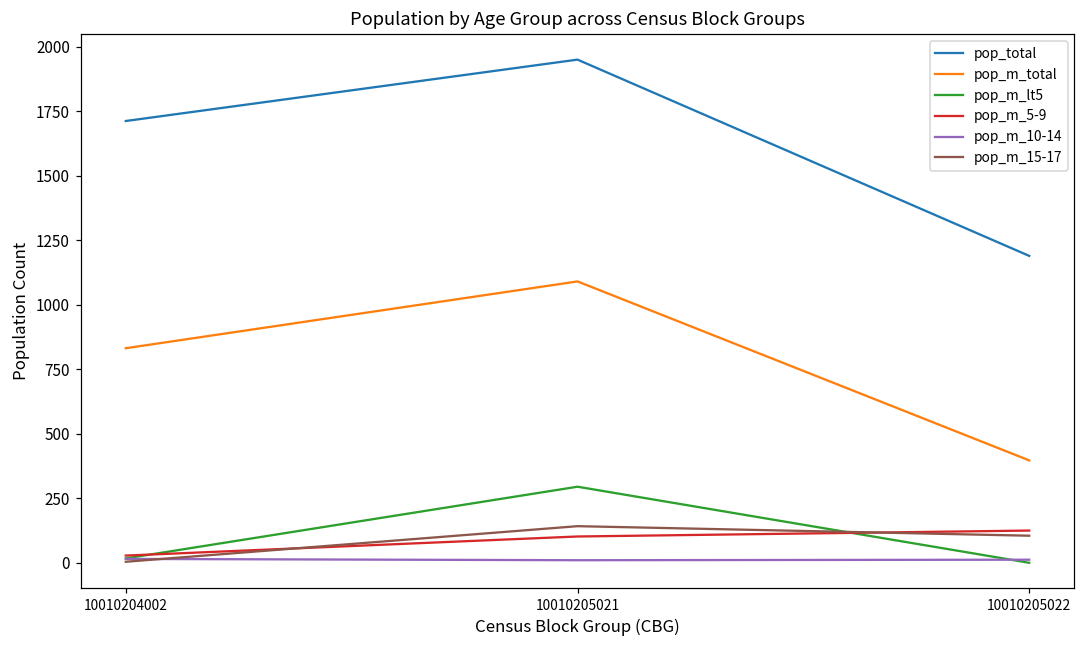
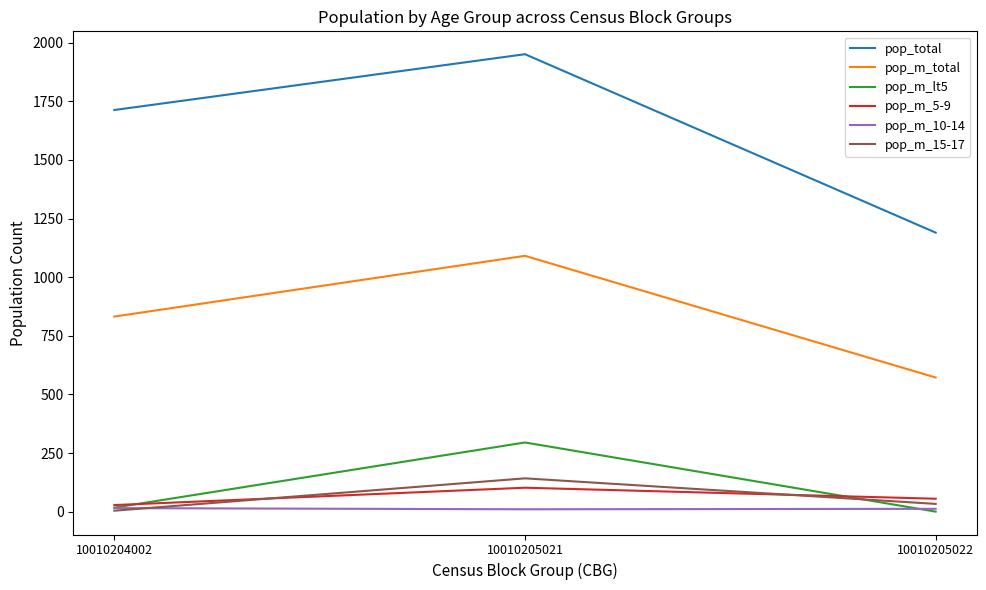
  {
    "pop_total": {
      "10010204002": 1710,
      "10010205021": 1950,
      "10010205022": 1190
    },
    "pop_m_total": {
      "10010204002": 830,
      "10010205021": 1090,
-     "10010205022": 400
+     "10010205022": 570
    },
    "pop_m_lt5": {
      "10010205021": 300,
      "10010205022": 0
    },
    "pop_m_5-9": {
      "10010205021": 100,
-     "10010205022": 130
+     "10010205022": 60
    },
    "pop_m_10-14": {
      "10010205021": 10,
      "10010205022": 10
    },
    "pop_m_15-17": {
      "10010204002": 0,
      "10010205021": 140,
-     "10010205022": 110
+     "10010205022": 30
    }
  }
